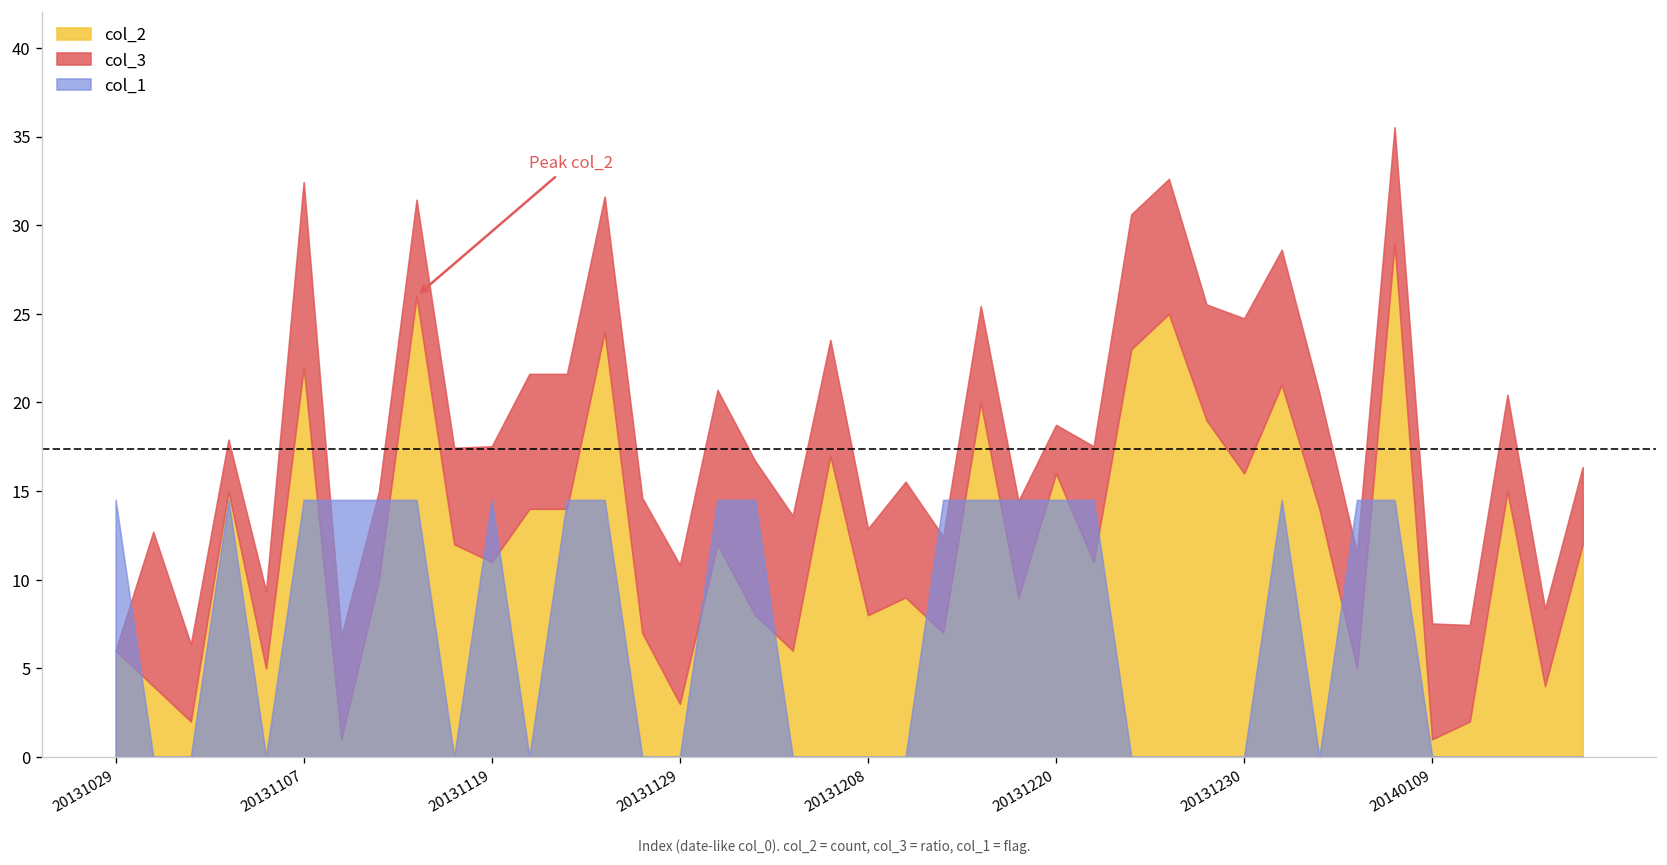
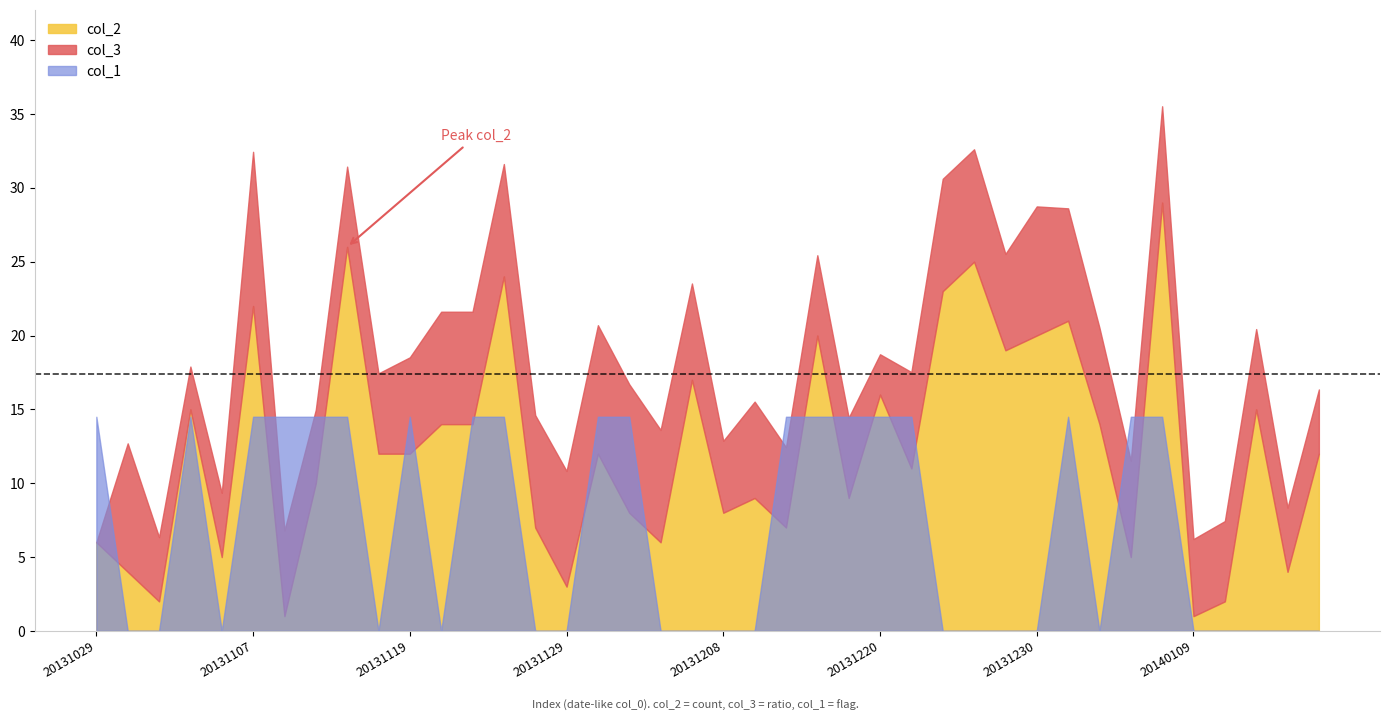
  {
    "col_2": {
      "20131107": 22,
-     "20131119": 11,
+     "20131119": 12,
      "20131129": 3,
      "20131208": 8,
      "20131220": 16,
-     "20131230": 16,
+     "20131230": 20,
      "20140109": 1
    },
    "col_3": {
      "20131107": 10.4,
      "20131119": 6.5,
      "20131129": 7.8,
      "20131208": 4.9,
      "20131220": 2.7,
      "20131230": 8.7,
-     "20140109": 6.5
+     "20140109": 5.2
    },
    "col_1": {
      "20131029": 14.5,
      "20131107": 14.5,
      "20131119": 14.5,
      "20131129": 0.0,
      "20131208": 0.0,
      "20131220": 14.5,
      "20131230": 0.0,
      "20140109": 0.0
    }
  }
